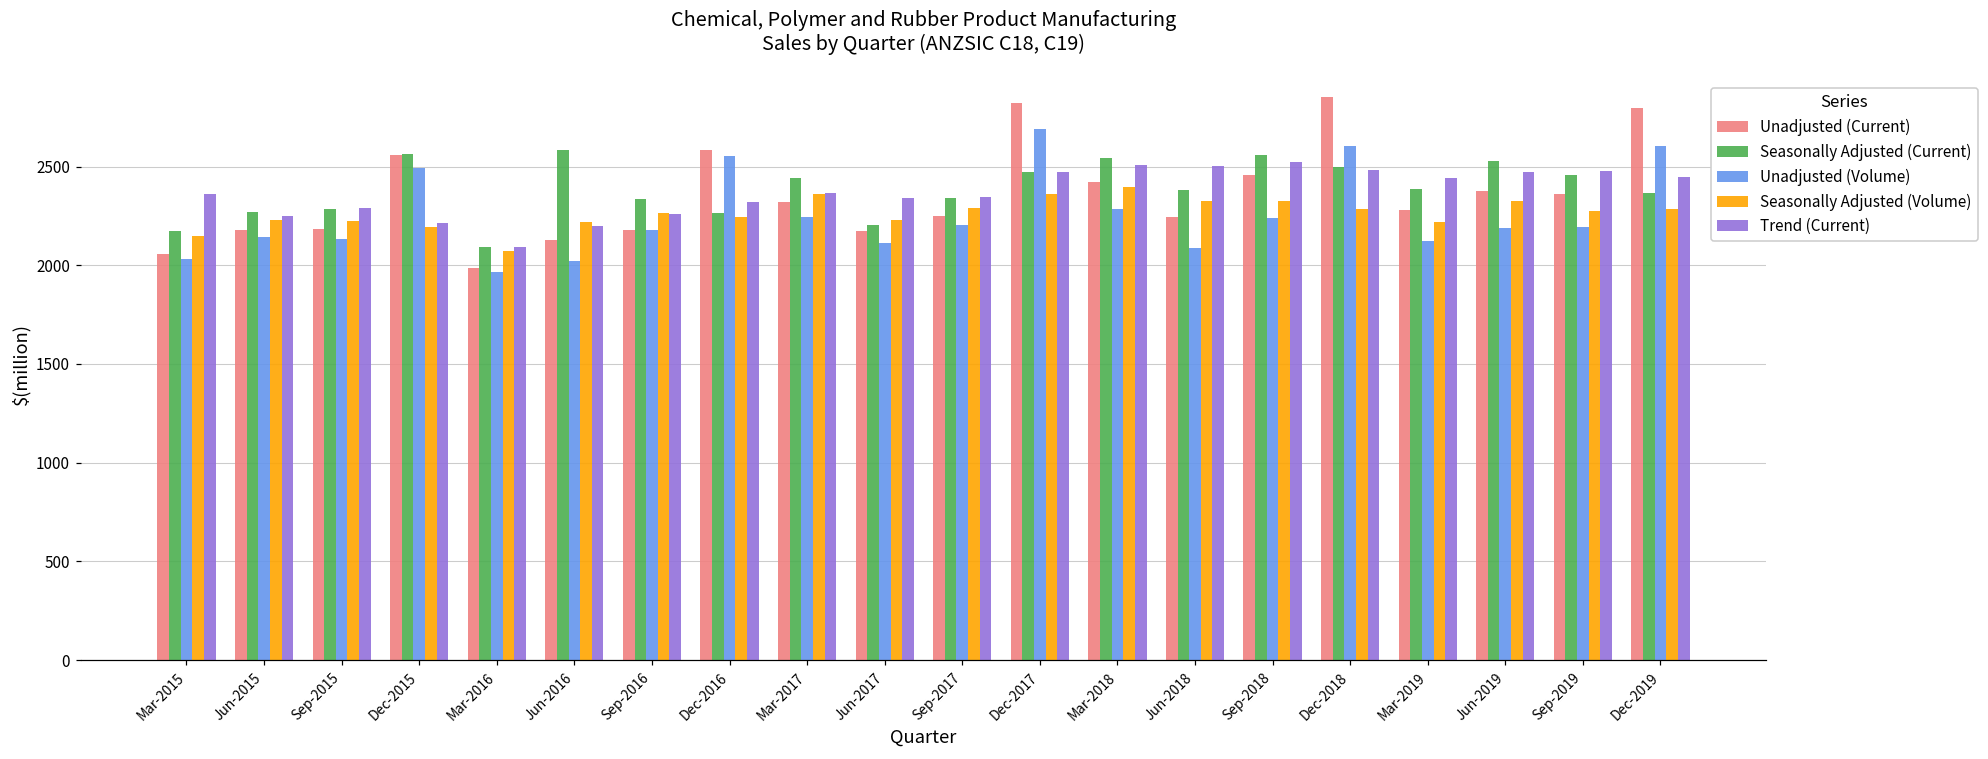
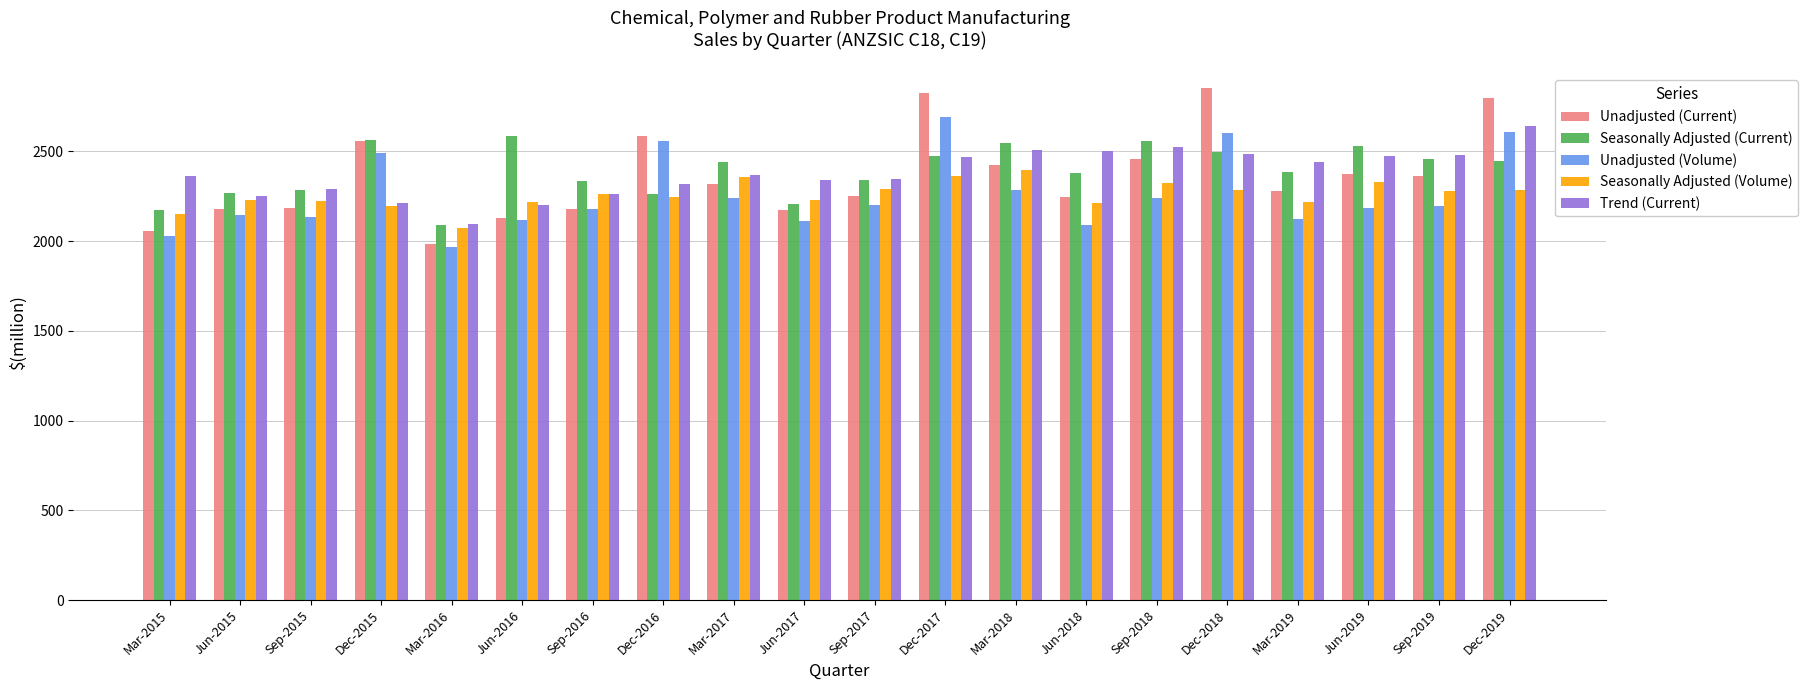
  {
    "Unadjusted (Current)": {
      "Mar-2015": 2060,
      "Jun-2015": 2180,
      "Sep-2015": 2180,
      "Dec-2015": 2560,
      "Mar-2016": 1990,
      "Jun-2016": 2130,
      "Sep-2016": 2180,
      "Dec-2016": 2580,
      "Mar-2017": 2320,
      "Jun-2017": 2180,
      "Sep-2017": 2250,
      "Dec-2017": 2820,
      "Mar-2018": 2420,
      "Jun-2018": 2250,
      "Sep-2018": 2460,
      "Dec-2018": 2850,
      "Mar-2019": 2280,
      "Jun-2019": 2380,
      "Sep-2019": 2360,
      "Dec-2019": 2800
    },
    "Seasonally Adjusted (Current)": {
      "Mar-2015": 2170,
      "Jun-2015": 2270,
      "Sep-2015": 2290,
      "Dec-2015": 2560,
      "Mar-2016": 2090,
      "Jun-2016": 2590,
      "Sep-2016": 2340,
      "Dec-2016": 2270,
      "Mar-2017": 2440,
      "Jun-2017": 2210,
      "Sep-2017": 2340,
      "Dec-2017": 2470,
      "Mar-2018": 2550,
      "Jun-2018": 2380,
      "Sep-2018": 2560,
      "Dec-2018": 2500,
      "Mar-2019": 2380,
      "Jun-2019": 2530,
      "Sep-2019": 2460,
-     "Dec-2019": 2370
+     "Dec-2019": 2450
    },
    "Unadjusted (Volume)": {
      "Mar-2015": 2030,
      "Jun-2015": 2140,
      "Sep-2015": 2130,
      "Dec-2015": 2490,
      "Mar-2016": 1970,
-     "Jun-2016": 2020,
+     "Jun-2016": 2120,
      "Sep-2016": 2180,
      "Dec-2016": 2560,
      "Mar-2017": 2240,
      "Jun-2017": 2110,
      "Sep-2017": 2200,
      "Dec-2017": 2690,
      "Mar-2018": 2280,
      "Jun-2018": 2090,
      "Sep-2018": 2240,
      "Dec-2018": 2600,
      "Mar-2019": 2120,
      "Jun-2019": 2190,
      "Sep-2019": 2190,
      "Dec-2019": 2610
    },
    "Seasonally Adjusted (Volume)": {
      "Mar-2015": 2150,
      "Jun-2015": 2230,
      "Sep-2015": 2220,
      "Dec-2015": 2200,
      "Mar-2016": 2070,
      "Jun-2016": 2220,
      "Sep-2016": 2270,
      "Dec-2016": 2250,
      "Mar-2017": 2360,
      "Jun-2017": 2230,
      "Sep-2017": 2290,
      "Dec-2017": 2360,
      "Mar-2018": 2400,
-     "Jun-2018": 2320,
+     "Jun-2018": 2220,
      "Sep-2018": 2330,
      "Dec-2018": 2290,
      "Mar-2019": 2220,
      "Jun-2019": 2330,
      "Sep-2019": 2280,
      "Dec-2019": 2290
    },
    "Trend (Current)": {
      "Mar-2015": 2360,
      "Jun-2015": 2250,
      "Sep-2015": 2290,
      "Dec-2015": 2210,
      "Mar-2016": 2100,
      "Jun-2016": 2200,
      "Sep-2016": 2260,
      "Dec-2016": 2320,
      "Mar-2017": 2370,
      "Jun-2017": 2340,
      "Sep-2017": 2350,
      "Dec-2017": 2470,
      "Mar-2018": 2510,
      "Jun-2018": 2510,
      "Sep-2018": 2520,
      "Dec-2018": 2480,
      "Mar-2019": 2440,
      "Jun-2019": 2470,
      "Sep-2019": 2480,
-     "Dec-2019": 2450
+     "Dec-2019": 2640
    }
  }
